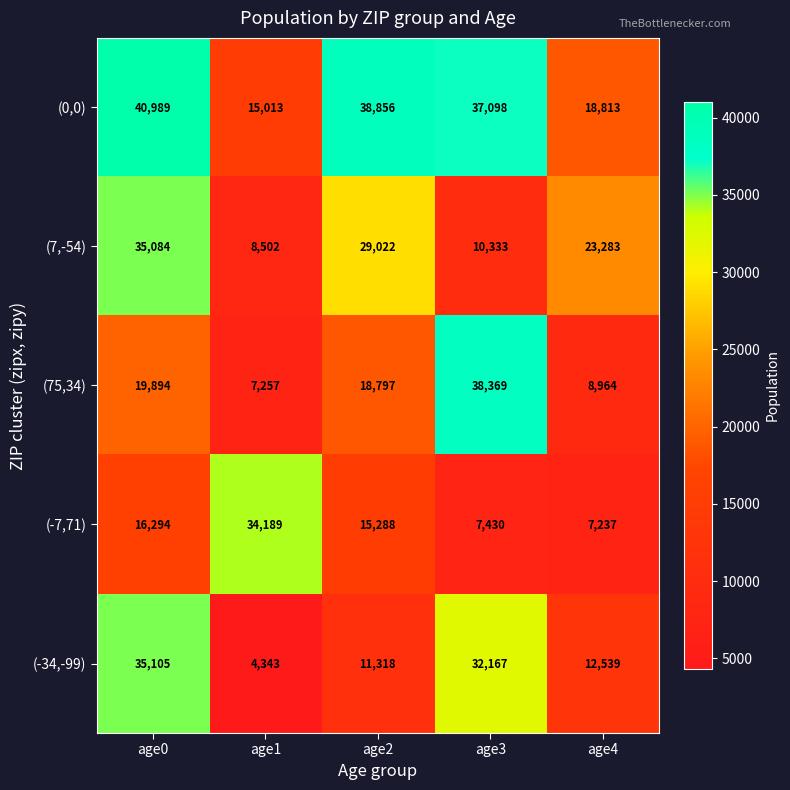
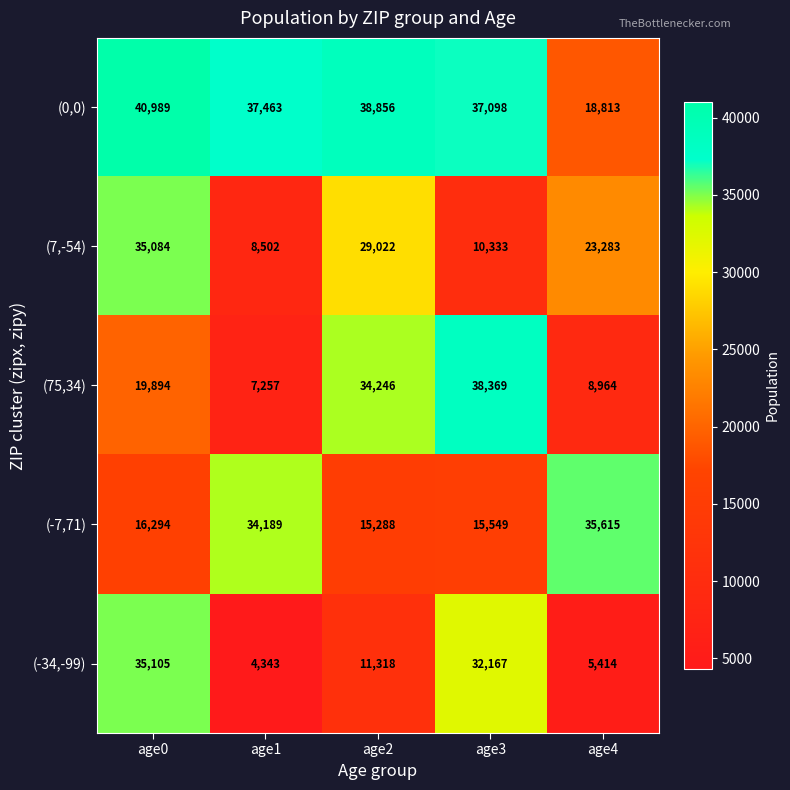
  {
    "(0,0)": {
      "age0": "40,989",
-     "age1": "15,013",
+     "age1": "37,463",
      "age2": "38,856",
      "age3": "37,098",
      "age4": "18,813"
    },
    "(7,-54)": {
      "age0": "35,084",
      "age1": "8,502",
      "age2": "29,022",
      "age3": "10,333",
      "age4": "23,283"
    },
    "(75,34)": {
      "age0": "19,894",
      "age1": "7,257",
-     "age2": "18,797",
+     "age2": "34,246",
      "age3": "38,369",
      "age4": "8,964"
    },
    "(-7,71)": {
      "age0": "16,294",
      "age1": "34,189",
      "age2": "15,288",
-     "age3": "7,430",
-     "age4": "7,237"
+     "age3": "15,549",
+     "age4": "35,615"
    },
    "(-34,-99)": {
      "age0": "35,105",
      "age1": "4,343",
      "age2": "11,318",
      "age3": "32,167",
-     "age4": "12,539"
+     "age4": "5,414"
    }
  }
